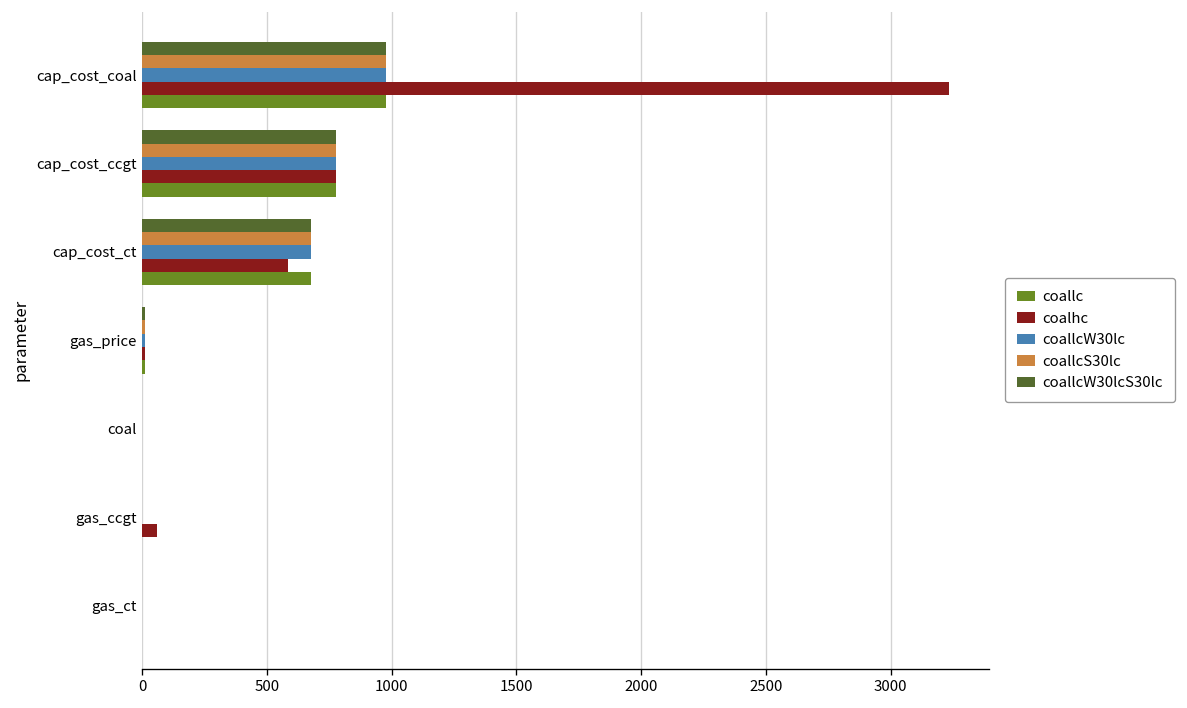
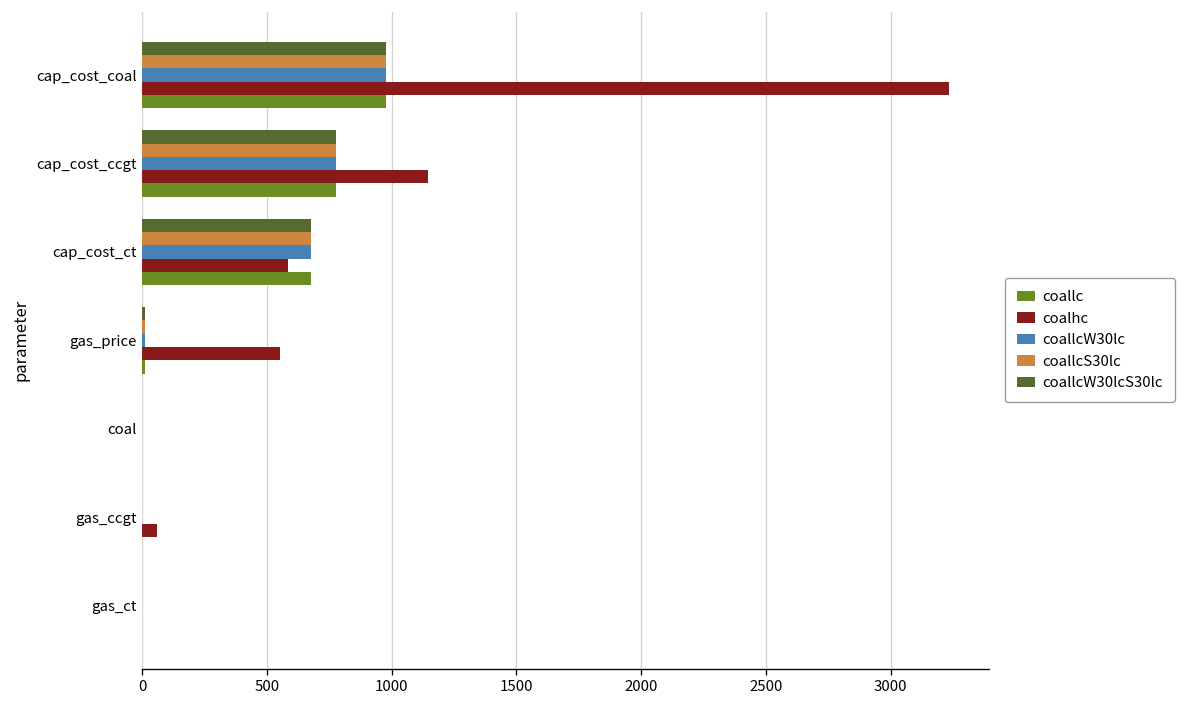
  {
    "coalhc": {
      "cap_cost_coal": 3230,
-     "cap_cost_ccgt": 780,
+     "cap_cost_ccgt": 1140,
      "cap_cost_ct": 580,
-     "gas_price": 10,
+     "gas_price": 550,
      "gas_ccgt": 60
    },
    "coallcW30lc": {
      "cap_cost_coal": 980,
      "cap_cost_ccgt": 780,
      "cap_cost_ct": 680
    },
    "coallcS30lc": {
      "cap_cost_coal": 980,
      "cap_cost_ccgt": 780,
      "cap_cost_ct": 680
    }
  }
